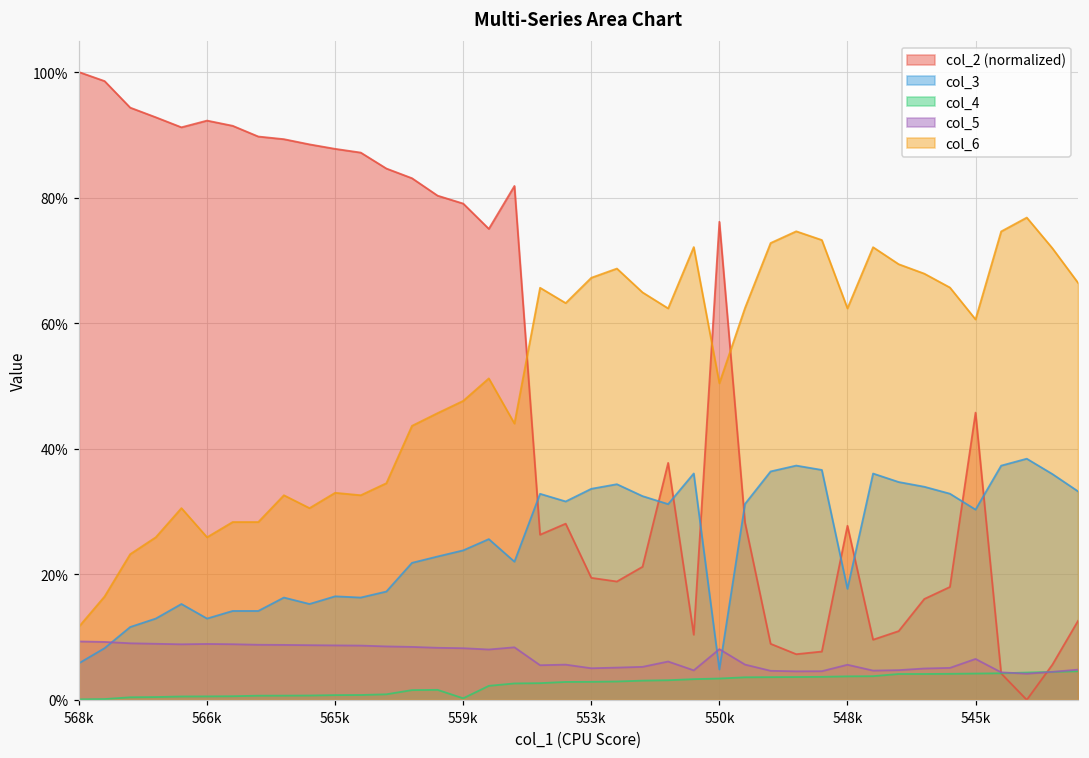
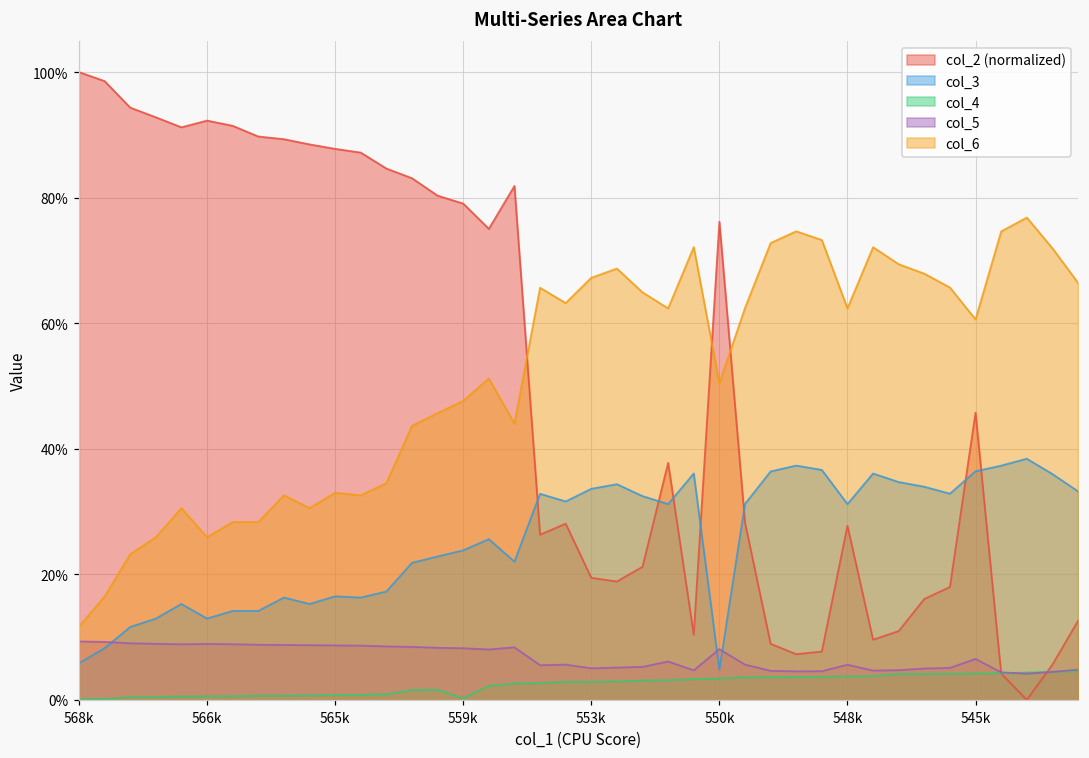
  {
    "col_2 (normalized)": {
      "568k": "100%",
      "566k": "92%",
      "565k": "88%",
      "559k": "79%",
      "553k": "19%",
      "550k": "76%",
      "548k": "28%",
      "545k": "46%"
    },
    "col_3": {
      "568k": "6%",
      "566k": "13%",
      "565k": "16%",
      "559k": "24%",
      "553k": "34%",
      "550k": "5%",
-     "548k": "18%",
-     "545k": "30%"
+     "548k": "31%",
+     "545k": "36%"
    },
    "col_4": {
      "568k": "0%",
      "566k": "1%",
      "565k": "1%",
      "559k": "0%",
      "553k": "3%",
      "550k": "3%",
      "548k": "4%",
      "545k": "4%"
    },
    "col_5": {
      "568k": "9%",
      "566k": "9%",
      "565k": "9%",
      "559k": "8%",
      "553k": "5%",
      "550k": "8%",
      "548k": "6%",
      "545k": "7%"
    },
    "col_6": {
      "568k": "12%",
      "566k": "26%",
      "565k": "33%",
      "559k": "48%",
      "553k": "67%",
      "550k": "50%",
      "548k": "62%",
      "545k": "61%"
    }
  }
